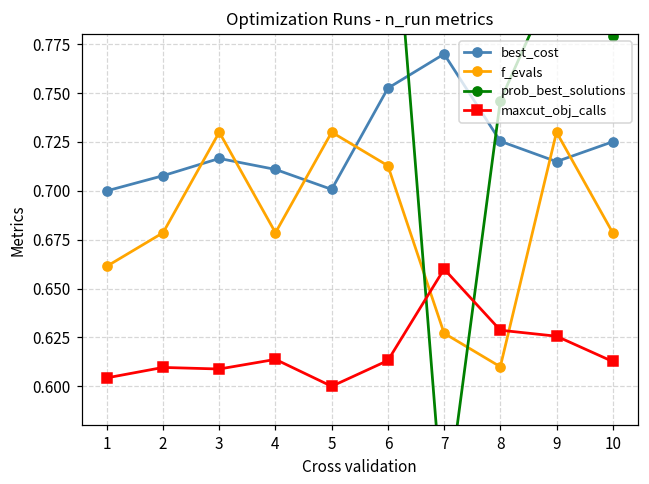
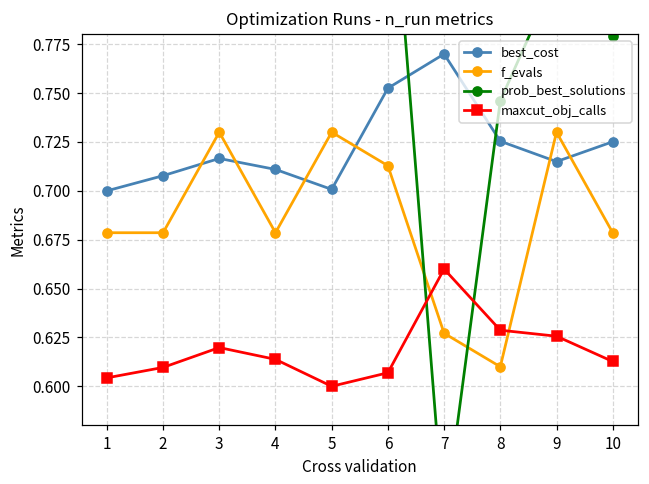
  {
    "best_cost": {
      "1": 0.700,
      "2": 0.708,
      "3": 0.717,
      "4": 0.711,
      "5": 0.701,
      "6": 0.753,
      "7": 0.770,
      "8": 0.725,
      "9": 0.715,
      "10": 0.725
    },
    "f_evals": {
-     "1": 0.661,
+     "1": 0.679,
      "2": 0.679,
      "3": 0.730,
      "4": 0.679,
      "5": 0.730,
      "6": 0.713,
      "7": 0.627,
      "8": 0.610,
      "9": 0.730,
      "10": 0.679
    },
    "prob_best_solutions": {
      "10": 0.779
    },
    "maxcut_obj_calls": {
      "1": 0.604,
      "2": 0.610,
-     "3": 0.609,
+     "3": 0.620,
      "4": 0.614,
      "5": 0.600,
-     "6": 0.613,
+     "6": 0.607,
      "7": 0.660,
      "8": 0.629,
      "9": 0.626,
      "10": 0.613
    }
  }
